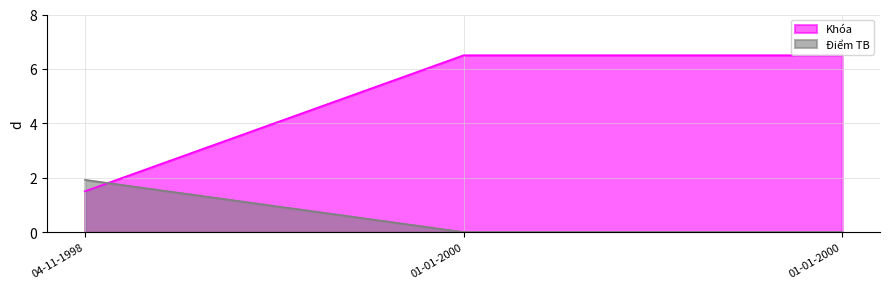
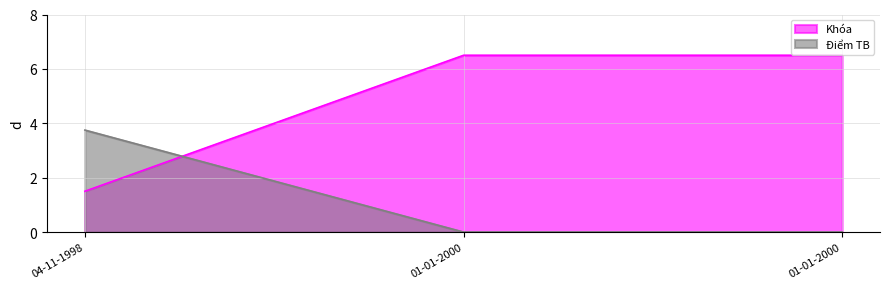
  {
    "Khóa": {
      "04-11-1998": 1.5
    },
    "Điểm TB": {
-     "04-11-1998": 1.9
+     "04-11-1998": 3.8
    }
  }
